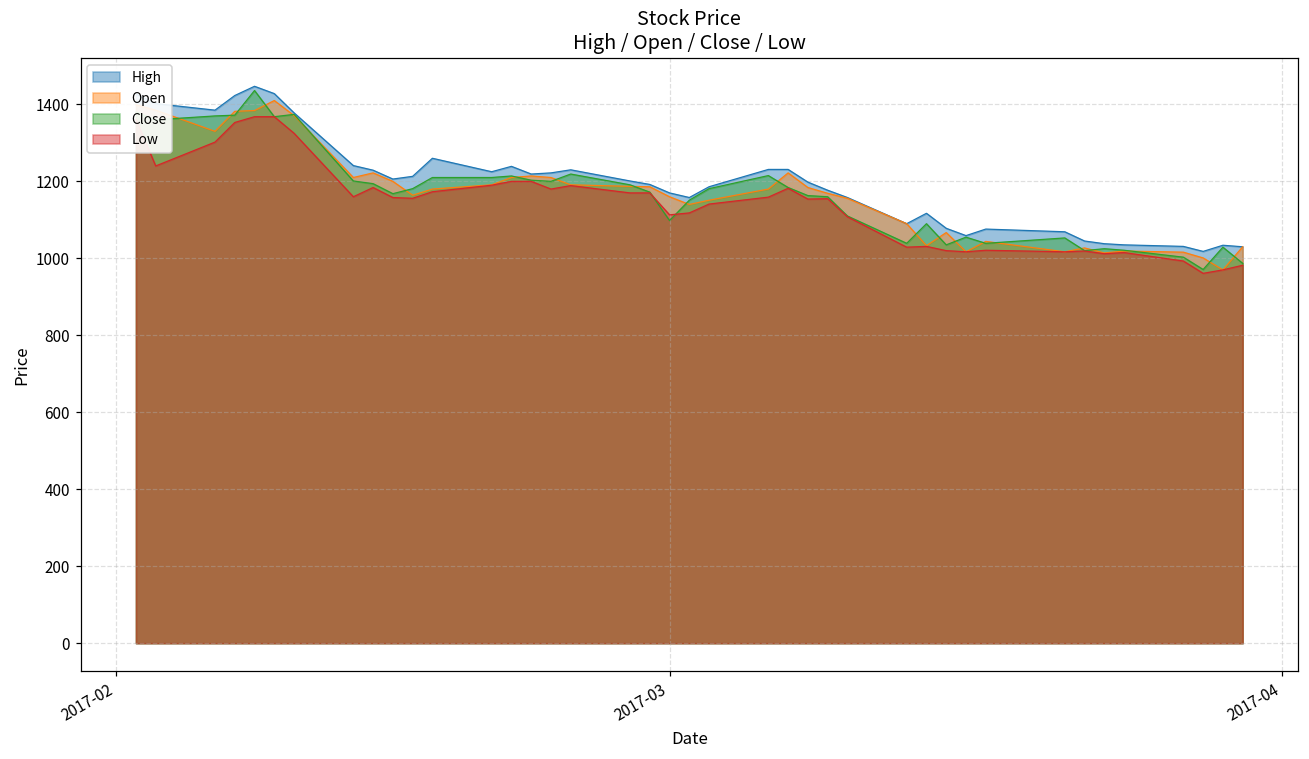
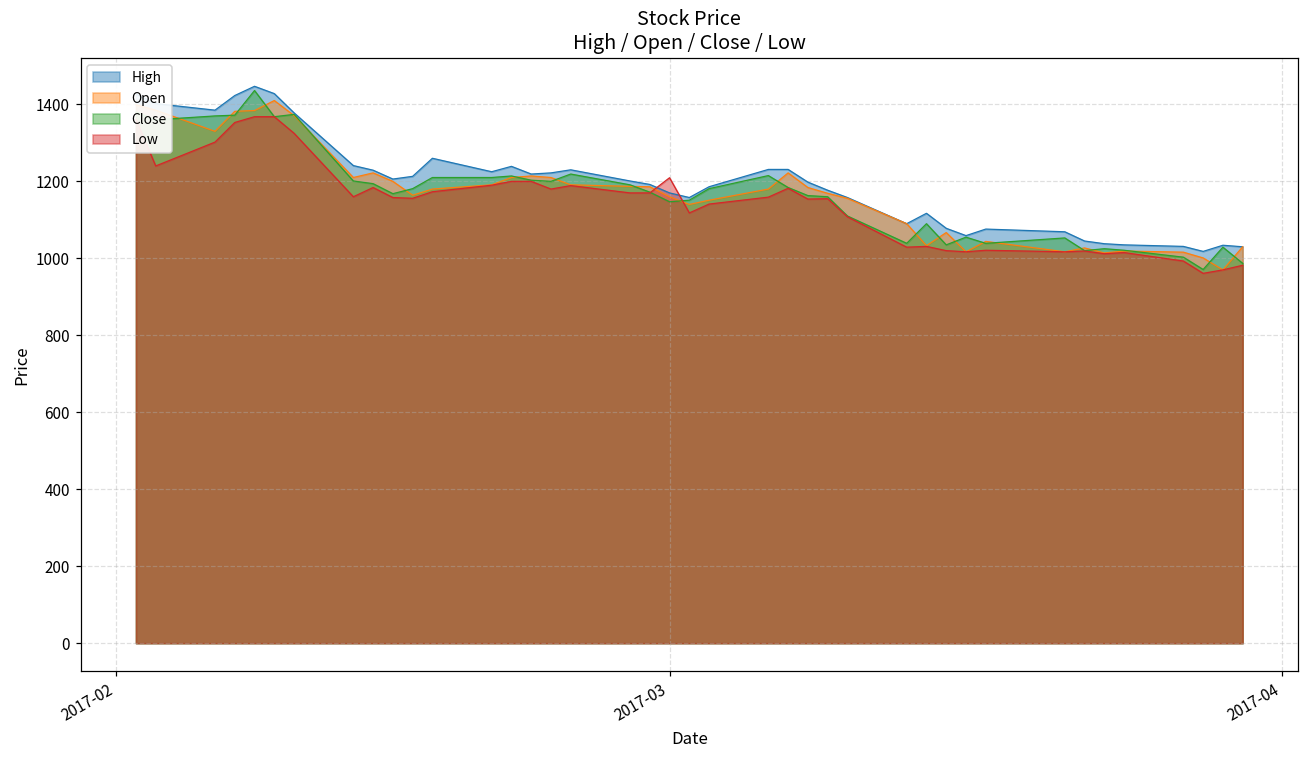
  {
    "High": {
      "2017-03": 1170
    },
    "Open": {
      "2017-03": 1160
    },
    "Close": {
-     "2017-03": 1100
+     "2017-03": 1150
    },
    "Low": {
-     "2017-03": 1110
+     "2017-03": 1210
    }
  }
